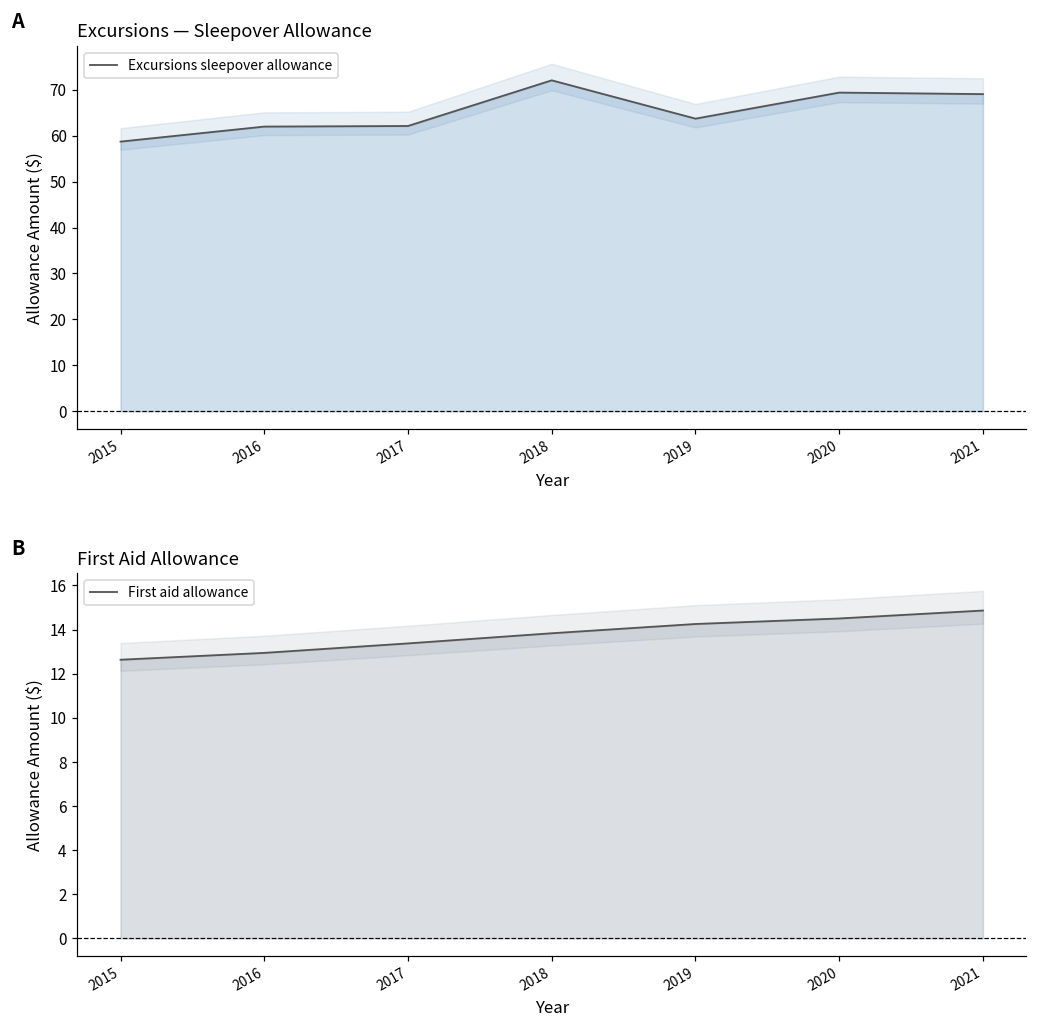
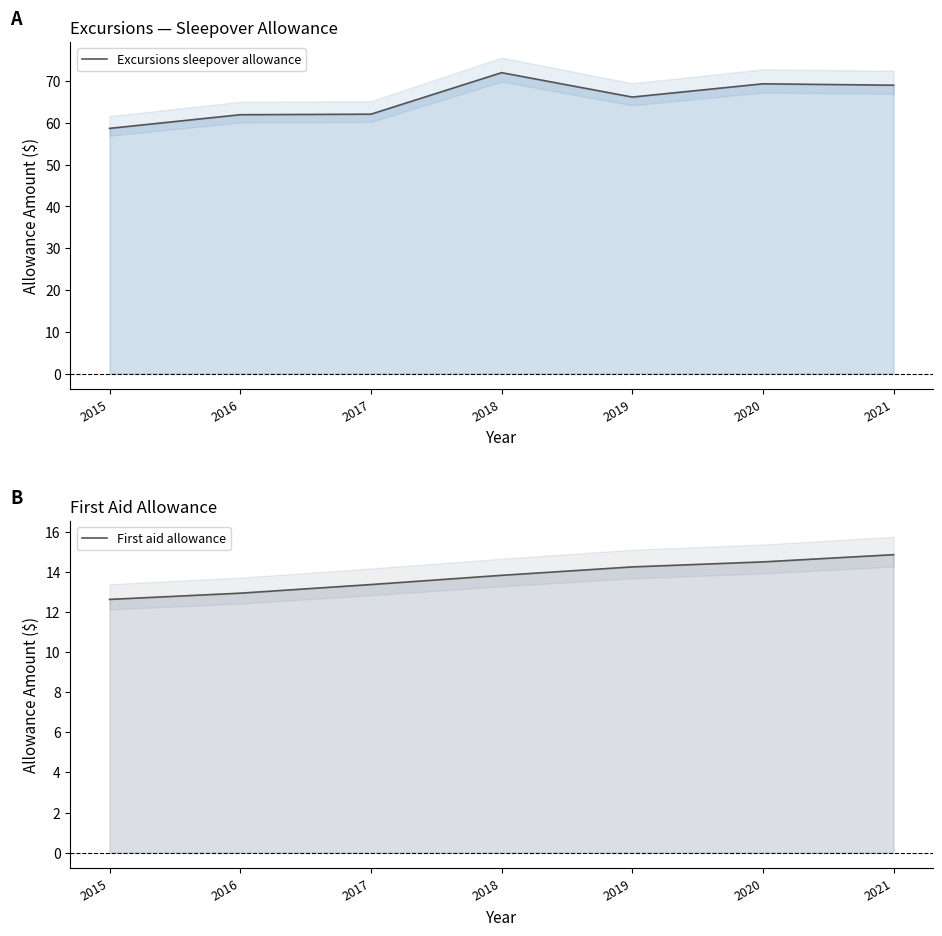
  {
    "Excursions — Sleepover Allowance": {
      "Excursions sleepover allowance": {
        "2015": 59,
        "2016": 62,
        "2017": 62,
        "2018": 72,
-       "2019": 64,
+       "2019": 66,
        "2020": 69,
        "2021": 69
      }
    },
    "First Aid Allowance": {
      "First aid allowance": {
        "2015": 12.6,
        "2016": 12.9,
        "2017": 13.4,
        "2018": 13.8,
        "2019": 14.3,
        "2020": 14.5,
        "2021": 14.9
      }
    }
  }
